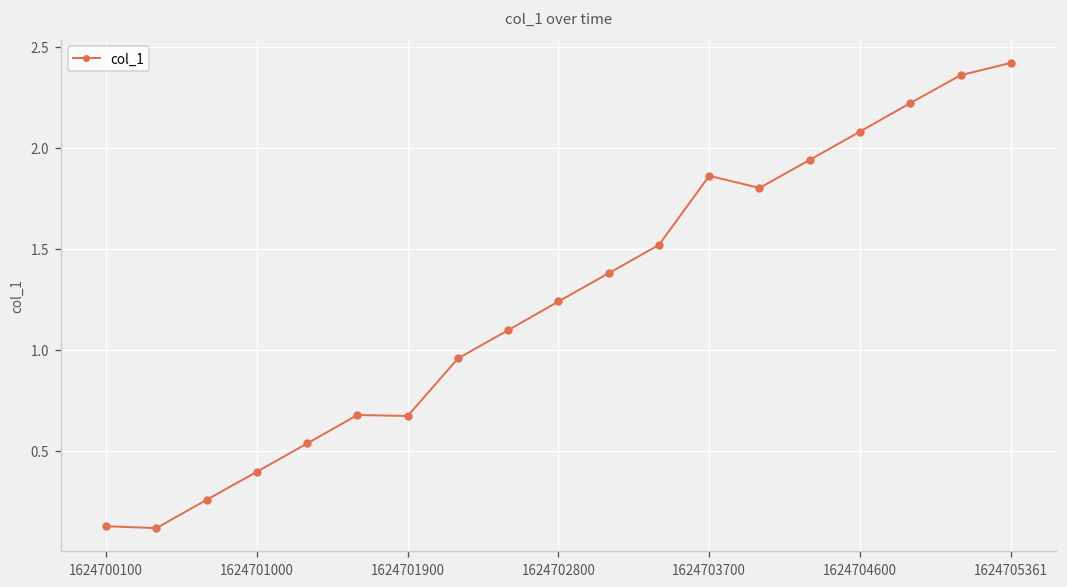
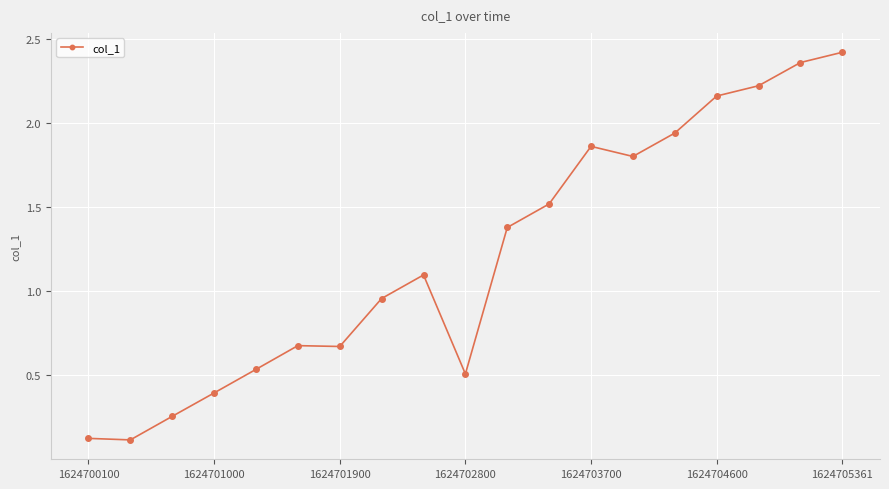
  {
    "1624700100": 0.13,
    "1624701000": 0.40,
    "1624701900": 0.67,
-   "1624702800": 1.24,
+   "1624702800": 0.51,
    "1624703700": 1.86,
-   "1624704600": 2.08,
+   "1624704600": 2.16,
    "1624705361": 2.42
  }
